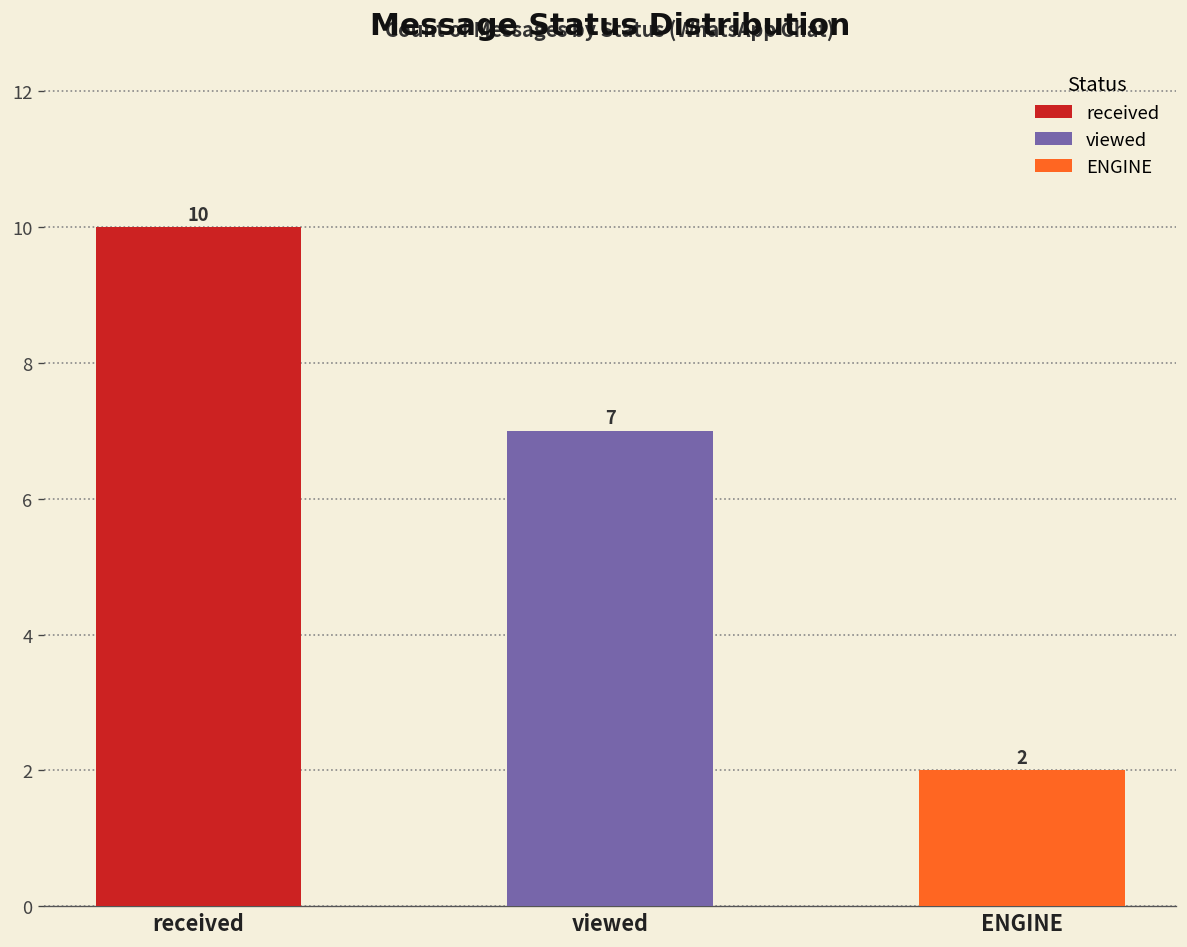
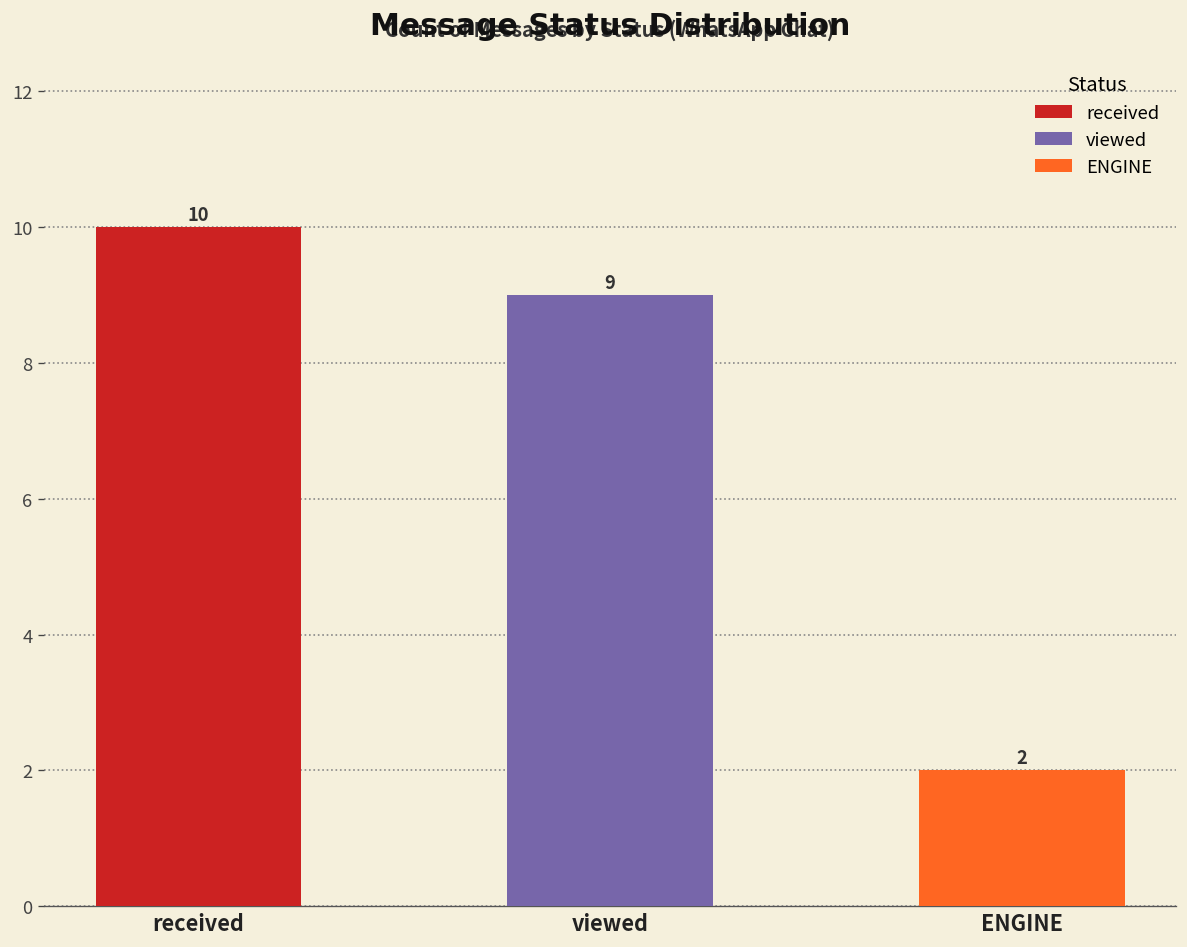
  {
    "received": 10,
-   "viewed": 7,
+   "viewed": 9,
    "ENGINE": 2
  }
